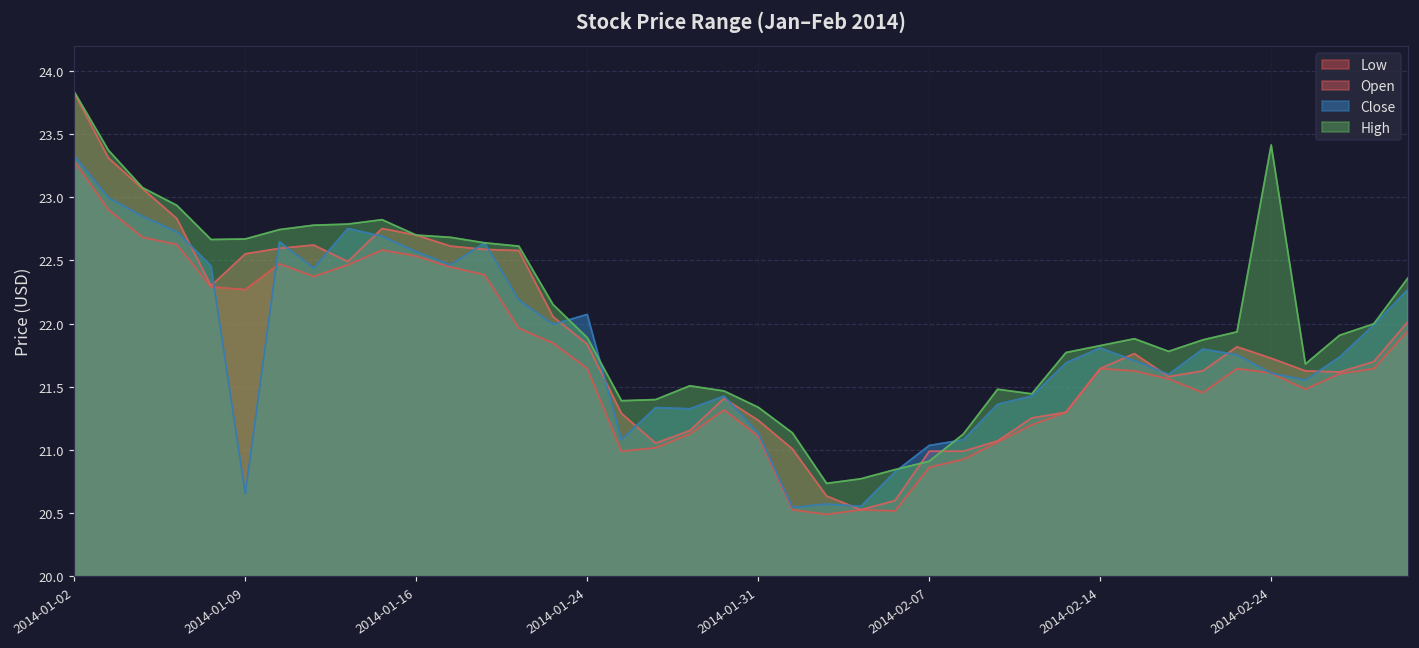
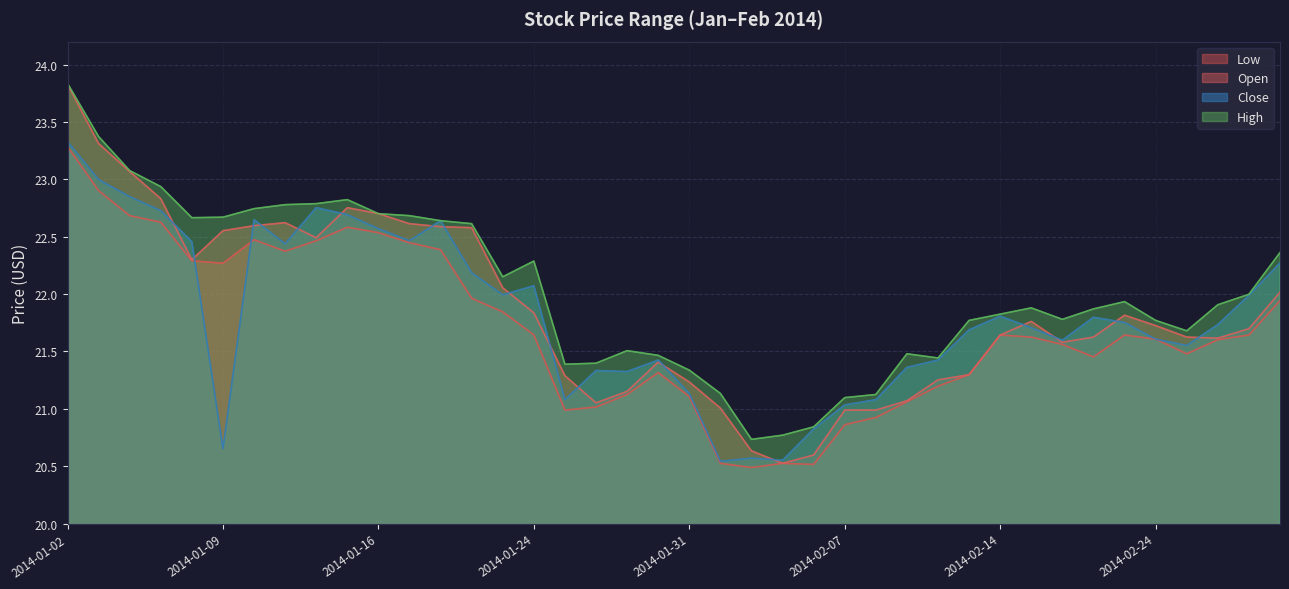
  {
    "Close": {
      "2014-01-02": 23.33,
      "2014-01-09": 20.65,
      "2014-01-16": 22.57,
      "2014-01-24": 22.07,
      "2014-01-31": 21.13,
      "2014-02-07": 21.03
    },
    "High": {
      "2014-01-09": 22.67,
-     "2014-01-24": 21.89,
+     "2014-01-24": 22.29,
      "2014-01-31": 21.34,
-     "2014-02-07": 20.91,
-     "2014-02-24": 23.42
+     "2014-02-07": 21.10,
+     "2014-02-24": 21.77
    }
  }
